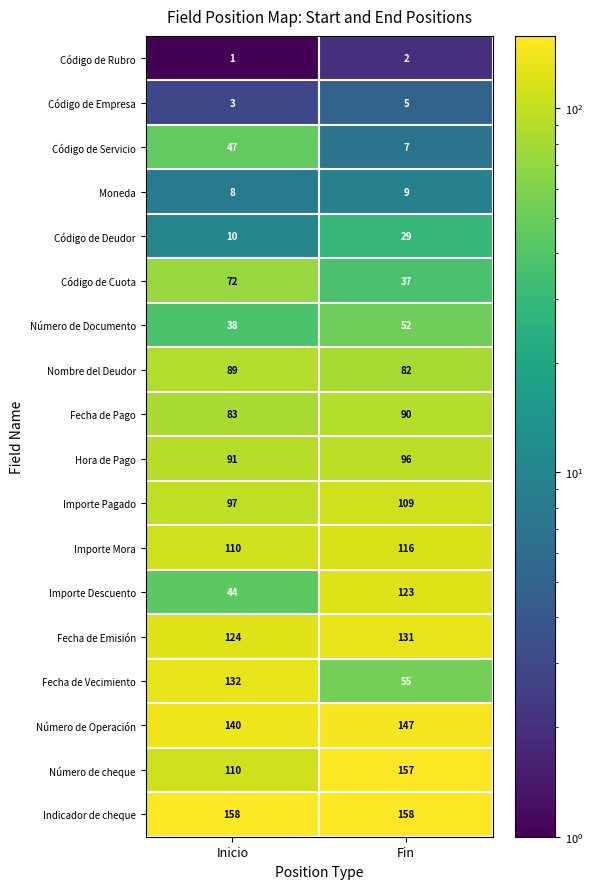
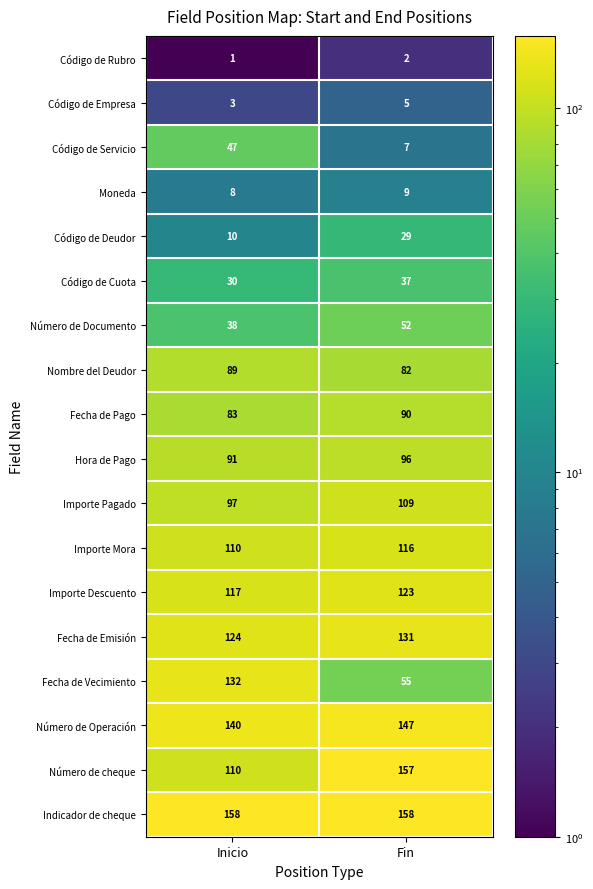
  {
    "Código de Rubro": {
      "Inicio": 1,
      "Fin": 2
    },
    "Código de Empresa": {
      "Inicio": 3,
      "Fin": 5
    },
    "Código de Servicio": {
      "Inicio": 47,
      "Fin": 7
    },
    "Moneda": {
      "Inicio": 8,
      "Fin": 9
    },
    "Código de Deudor": {
      "Inicio": 10,
      "Fin": 29
    },
    "Código de Cuota": {
-     "Inicio": 72,
+     "Inicio": 30,
      "Fin": 37
    },
    "Número de Documento": {
      "Inicio": 38,
      "Fin": 52
    },
    "Nombre del Deudor": {
      "Inicio": 89,
      "Fin": 82
    },
    "Fecha de Pago": {
      "Inicio": 83,
      "Fin": 90
    },
    "Hora de Pago": {
      "Inicio": 91,
      "Fin": 96
    },
    "Importe Pagado": {
      "Inicio": 97,
      "Fin": 109
    },
    "Importe Mora": {
      "Inicio": 110,
      "Fin": 116
    },
    "Importe Descuento": {
-     "Inicio": 44,
+     "Inicio": 117,
      "Fin": 123
    },
    "Fecha de Emisión": {
      "Inicio": 124,
      "Fin": 131
    },
    "Fecha de Vecimiento": {
      "Inicio": 132,
      "Fin": 55
    },
    "Número de Operación": {
      "Inicio": 140,
      "Fin": 147
    },
    "Número de cheque": {
      "Inicio": 110,
      "Fin": 157
    },
    "Indicador de cheque": {
      "Inicio": 158,
      "Fin": 158
    }
  }
